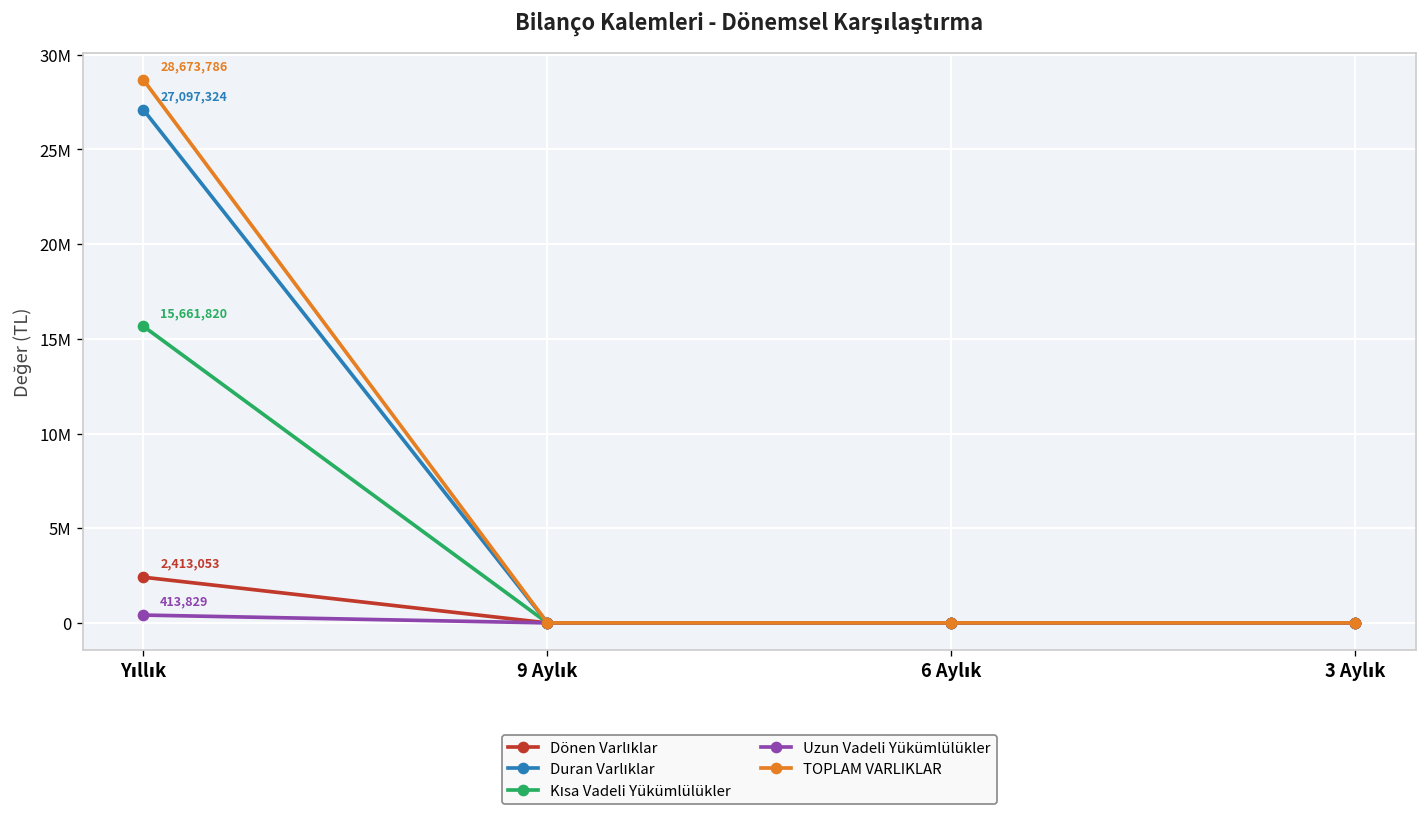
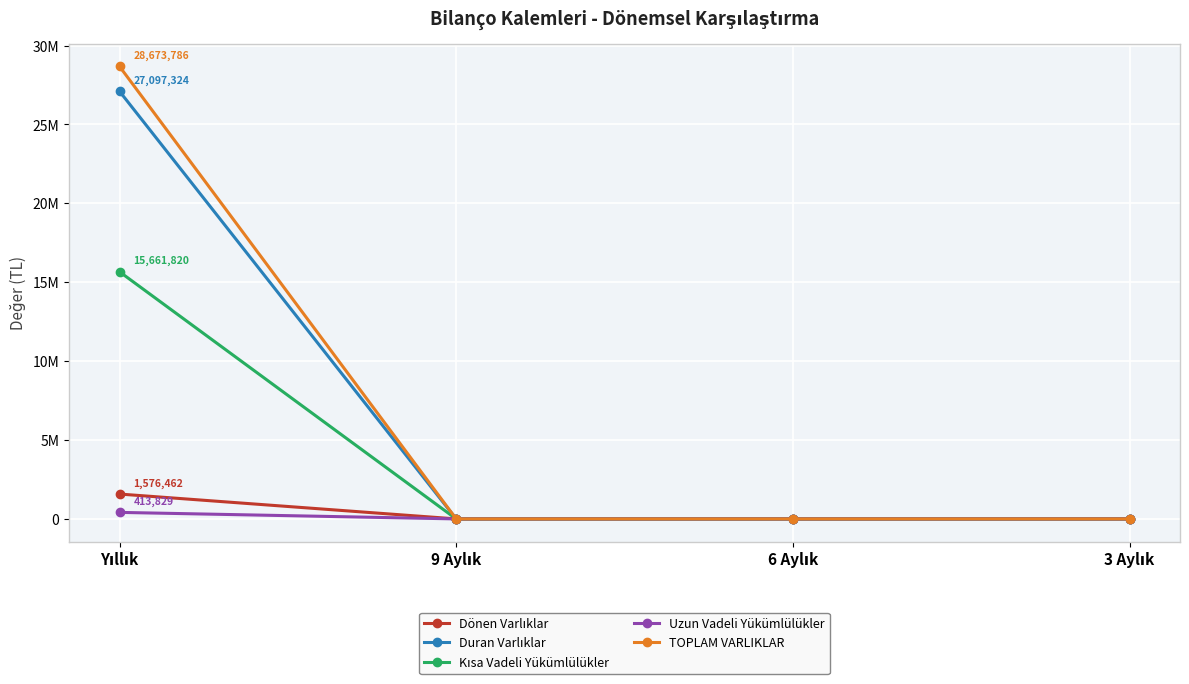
  {
    "Dönen Varlıklar": {
-     "Yıllık": "2,413,053"
+     "Yıllık": "1,576,462"
    },
    "Duran Varlıklar": {
      "Yıllık": "27,097,324"
    },
    "Kısa Vadeli Yükümlülükler": {
      "Yıllık": "15,661,820"
    },
    "Uzun Vadeli Yükümlülükler": {
      "Yıllık": "413,829"
    },
    "TOPLAM VARLIKLAR": {
      "Yıllık": "28,673,786"
    }
  }
